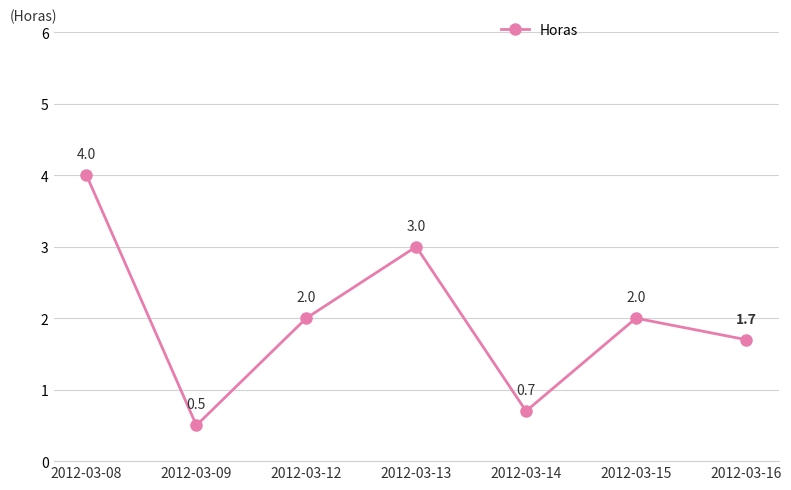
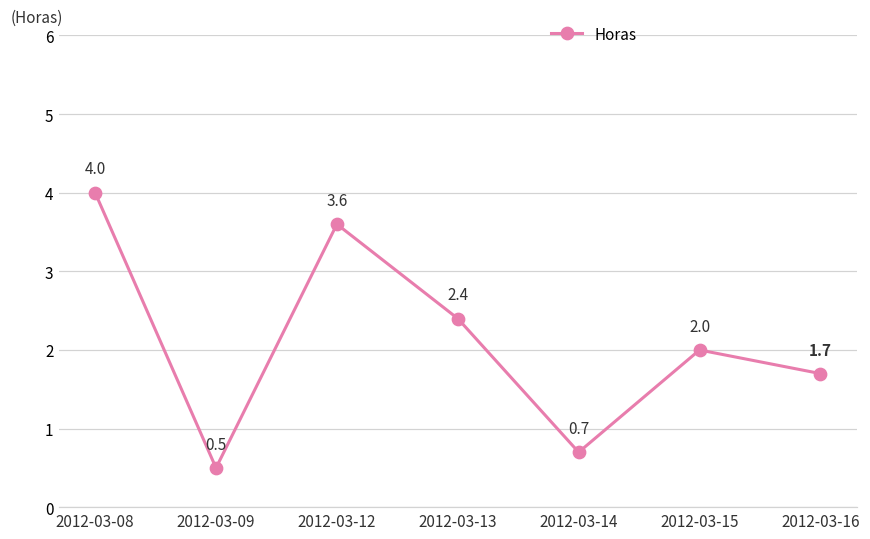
  {
    "2012-03-08": 4.0,
    "2012-03-09": 0.5,
-   "2012-03-12": 2.0,
-   "2012-03-13": 3.0,
+   "2012-03-12": 3.6,
+   "2012-03-13": 2.4,
    "2012-03-14": 0.7,
    "2012-03-15": 2.0,
    "2012-03-16": 1.7
  }
